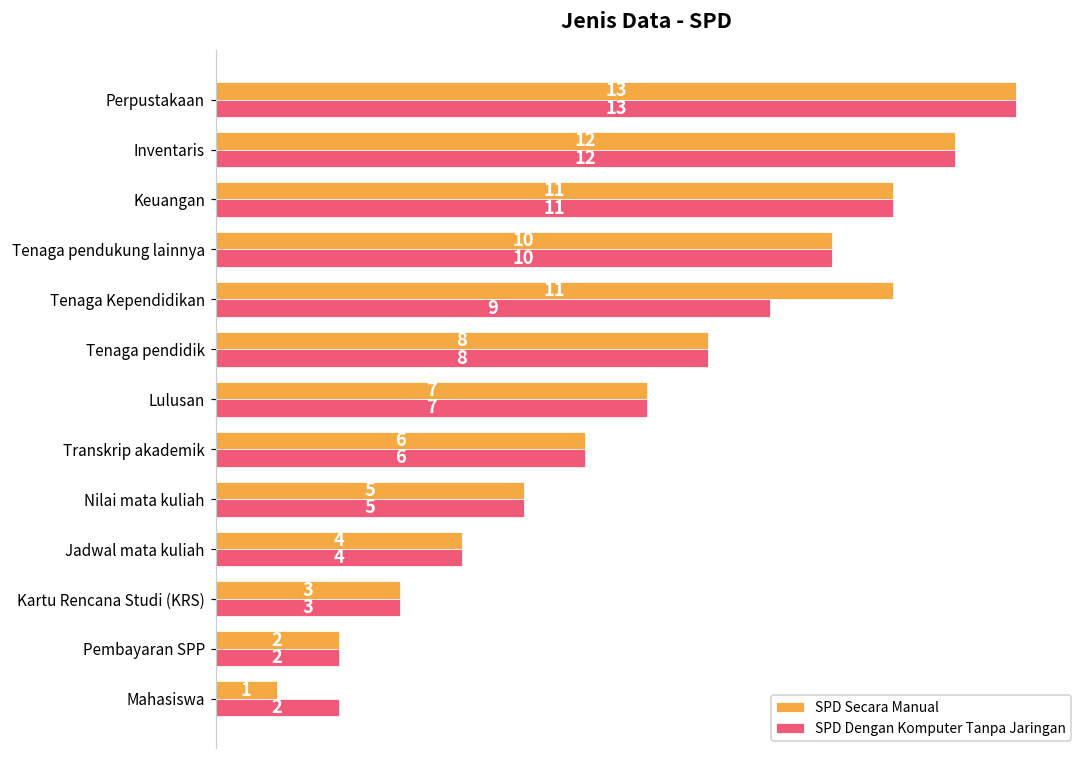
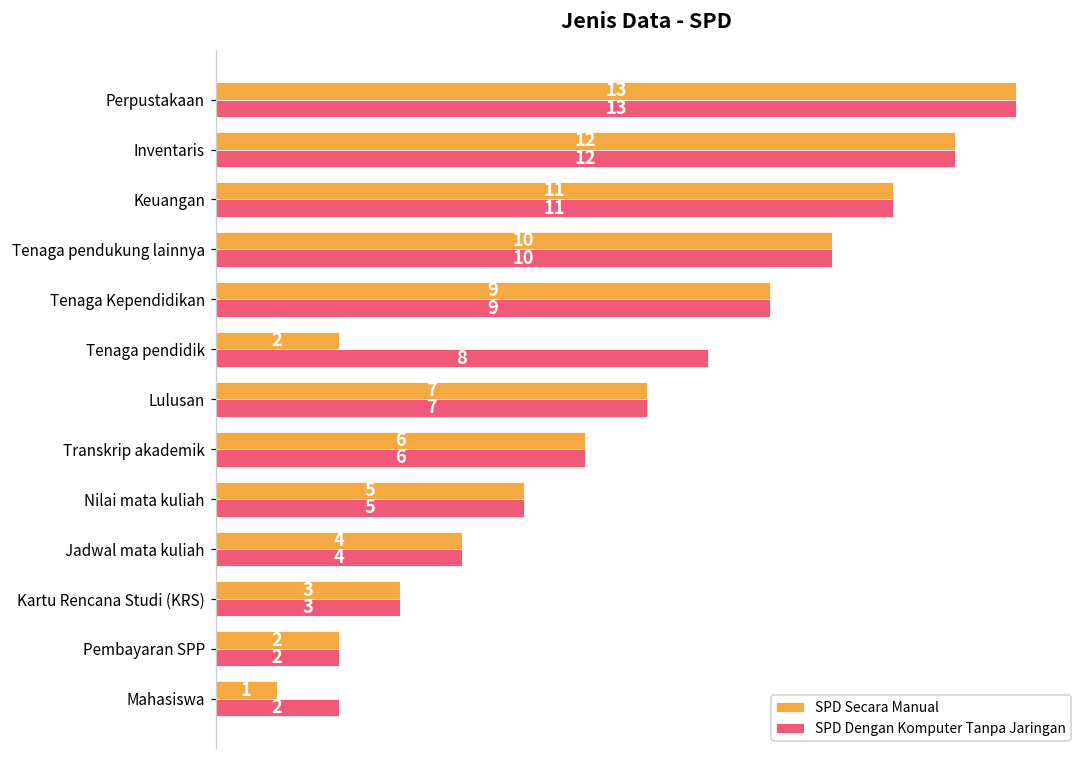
  {
    "SPD Secara Manual": {
      "Perpustakaan": 13,
      "Inventaris": 12,
      "Keuangan": 11,
      "Tenaga pendukung lainnya": 10,
-     "Tenaga Kependidikan": 11,
-     "Tenaga pendidik": 8,
+     "Tenaga Kependidikan": 9,
+     "Tenaga pendidik": 2,
      "Lulusan": 7,
      "Transkrip akademik": 6,
      "Nilai mata kuliah": 5,
      "Jadwal mata kuliah": 4,
      "Kartu Rencana Studi (KRS)": 3,
      "Pembayaran SPP": 2,
      "Mahasiswa": 1
    },
    "SPD Dengan Komputer Tanpa Jaringan": {
      "Perpustakaan": 13,
      "Inventaris": 12,
      "Keuangan": 11,
      "Tenaga pendukung lainnya": 10,
      "Tenaga Kependidikan": 9,
      "Tenaga pendidik": 8,
      "Lulusan": 7,
      "Transkrip akademik": 6,
      "Nilai mata kuliah": 5,
      "Jadwal mata kuliah": 4,
      "Kartu Rencana Studi (KRS)": 3,
      "Pembayaran SPP": 2,
      "Mahasiswa": 2
    }
  }
